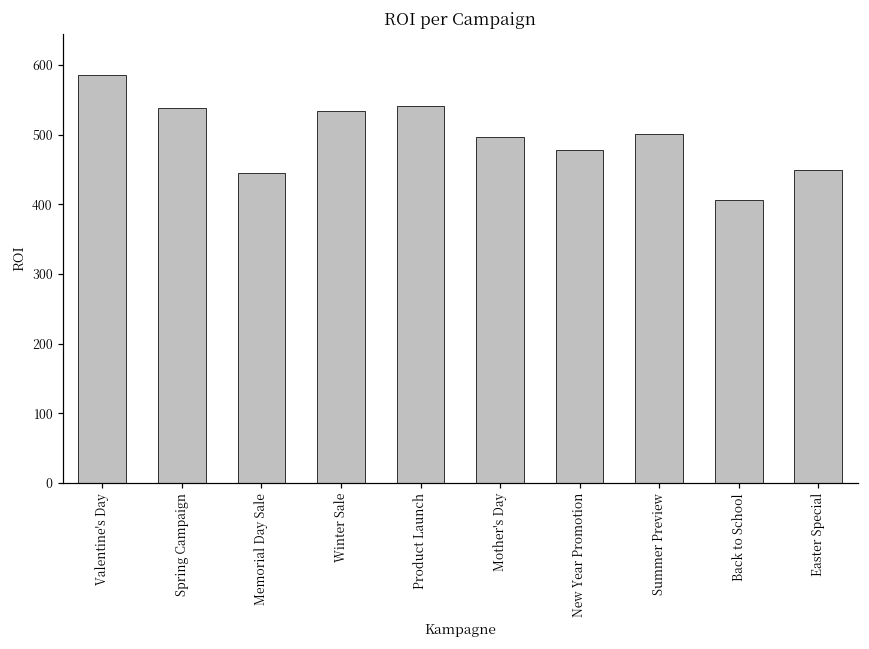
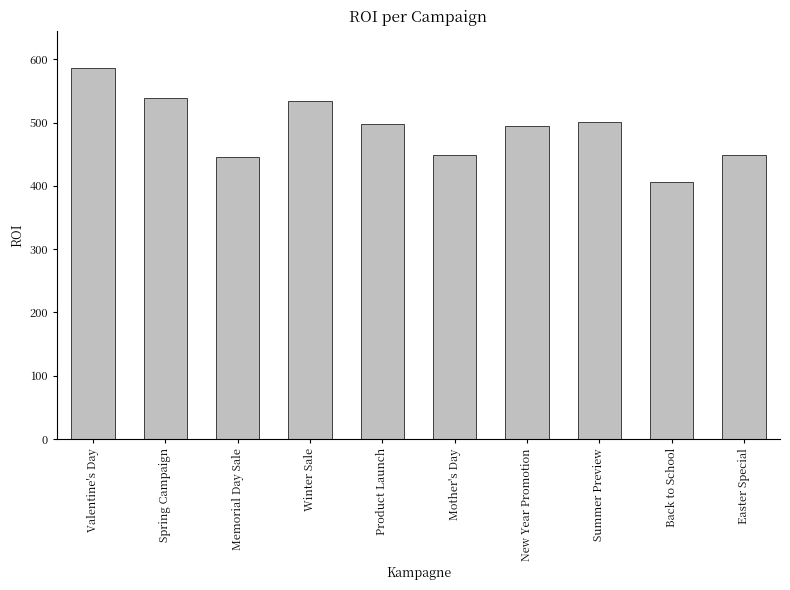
  {
    "Valentine's Day": 590,
    "Spring Campaign": 540,
    "Memorial Day Sale": 440,
    "Winter Sale": 530,
-   "Product Launch": 540,
-   "Mother's Day": 500,
-   "New Year Promotion": 480,
+   "Product Launch": 500,
+   "Mother's Day": 450,
+   "New Year Promotion": 490,
    "Summer Preview": 500,
    "Back to School": 410,
    "Easter Special": 450
  }
